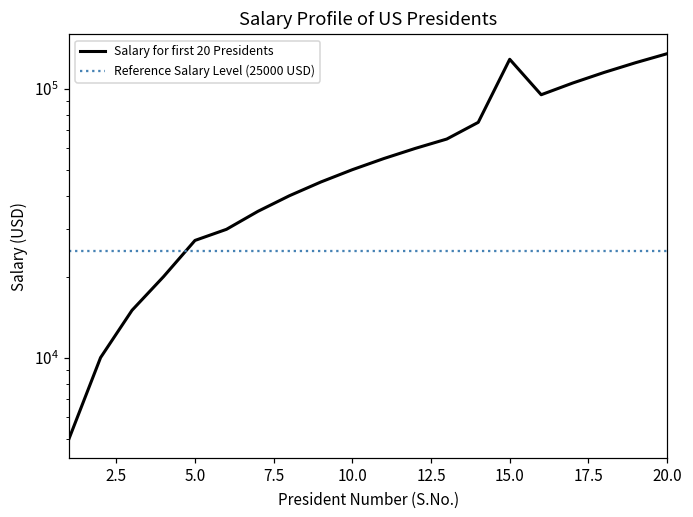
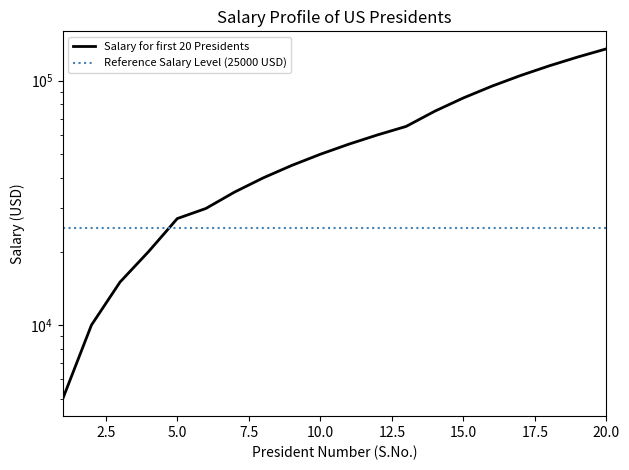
  {
    "5.0": 27000,
    "10.0": 50000,
-   "15.0": 130000,
+   "15.0": 85000,
    "20.0": 140000
  }
